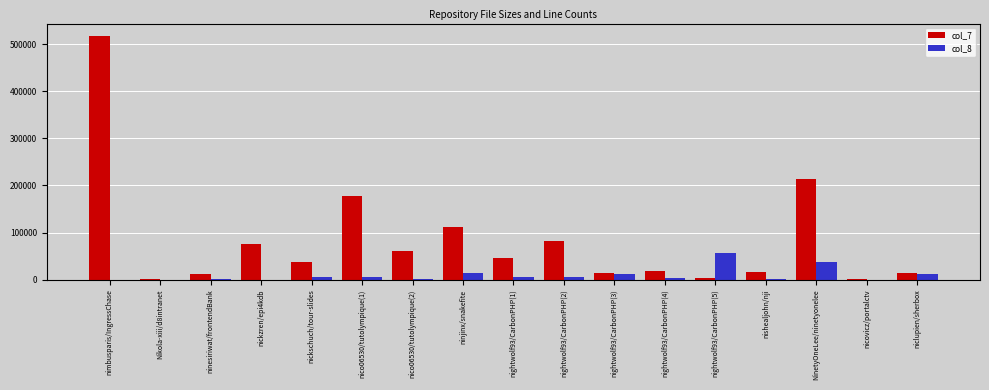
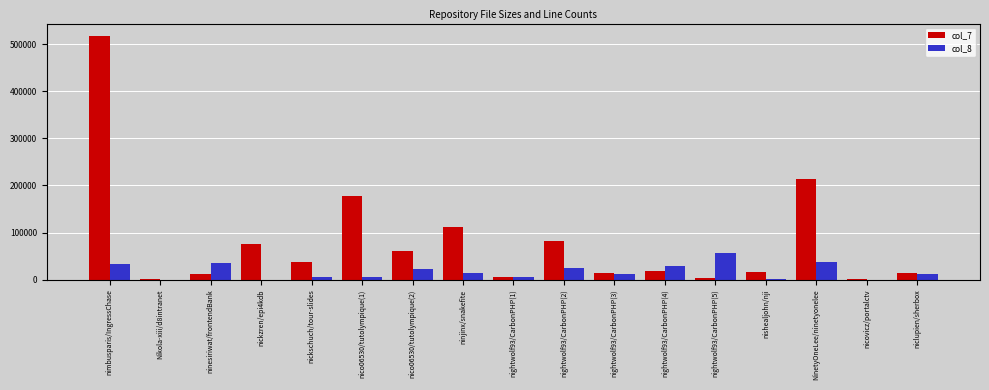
  {
    "col_7": {
      "nimbusparis/IngressChase": 520000,
      "ninesiriwat/frontendBank": 10000,
      "nickzren/epi4kdb": 80000,
      "nickschuch/tour-slides": 40000,
      "nico06530/tutolympique(1)": 180000,
      "nico06530/tutolympique(2)": 60000,
      "ninjinx/snakefite": 110000,
-     "nightwolf93/CarbonPHP(1)": 50000,
+     "nightwolf93/CarbonPHP(1)": 10000,
      "nightwolf93/CarbonPHP(2)": 80000,
      "nightwolf93/CarbonPHP(3)": 10000,
      "nightwolf93/CarbonPHP(4)": 20000,
      "nishealjohn/nji": 20000,
      "NinetyOneLee/ninetyonelee": 210000,
      "niclupien/sherbox": 10000
    },
    "col_8": {
-     "nimbusparis/IngressChase": 0,
-     "ninesiriwat/frontendBank": 0,
+     "nimbusparis/IngressChase": 30000,
+     "ninesiriwat/frontendBank": 40000,
      "nickschuch/tour-slides": 10000,
      "nico06530/tutolympique(1)": 10000,
-     "nico06530/tutolympique(2)": 0,
+     "nico06530/tutolympique(2)": 20000,
      "ninjinx/snakefite": 10000,
      "nightwolf93/CarbonPHP(1)": 10000,
-     "nightwolf93/CarbonPHP(2)": 10000,
+     "nightwolf93/CarbonPHP(2)": 20000,
      "nightwolf93/CarbonPHP(3)": 10000,
-     "nightwolf93/CarbonPHP(4)": 0,
+     "nightwolf93/CarbonPHP(4)": 30000,
      "nightwolf93/CarbonPHP(5)": 60000,
      "NinetyOneLee/ninetyonelee": 40000,
      "niclupien/sherbox": 10000
    }
  }
